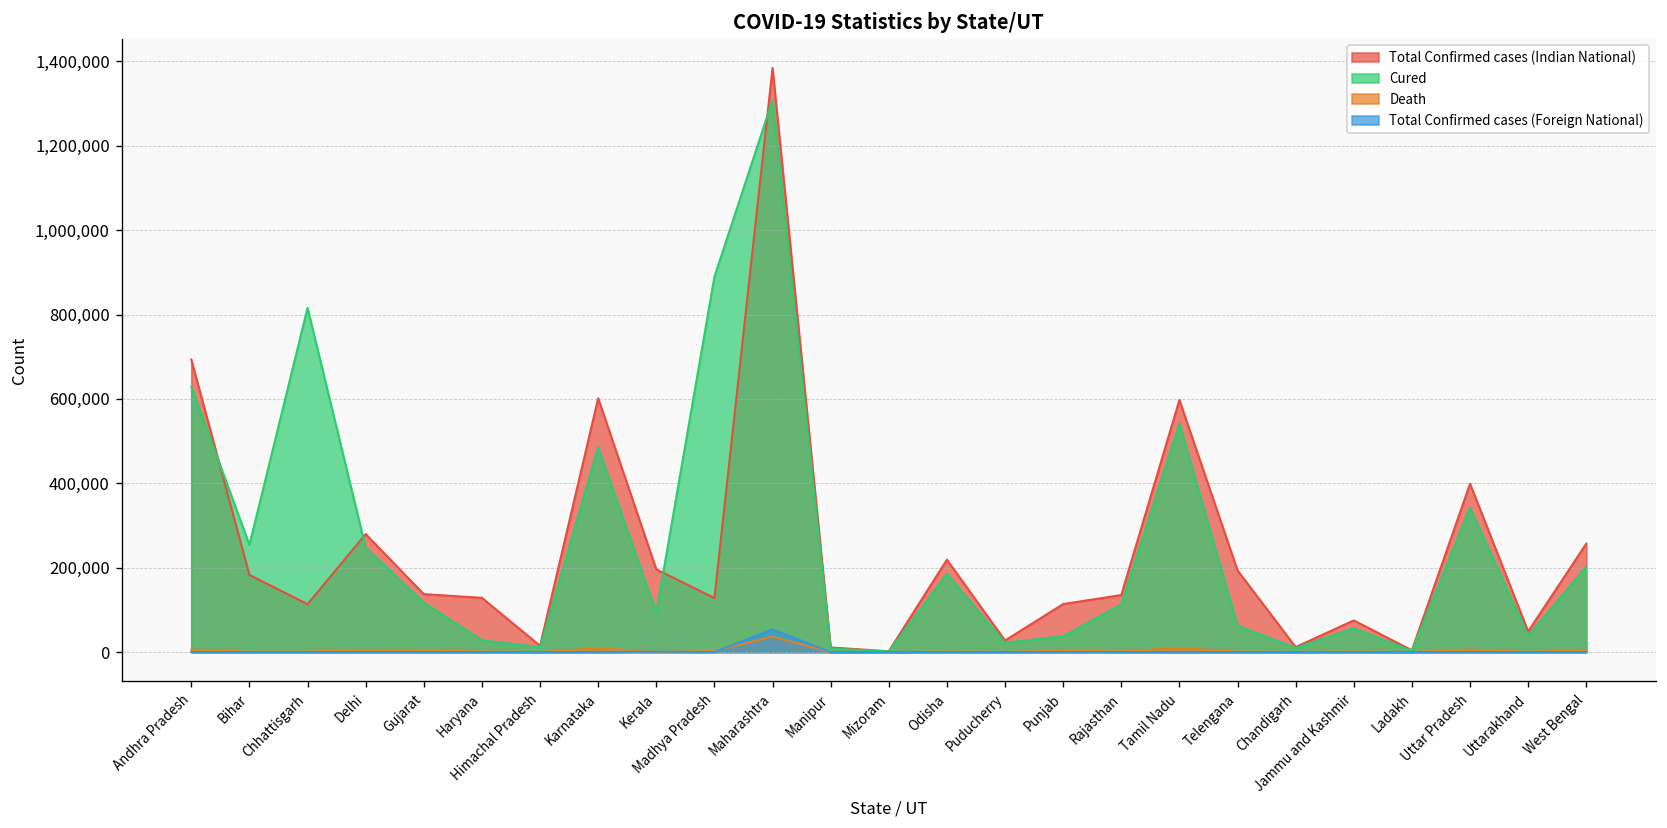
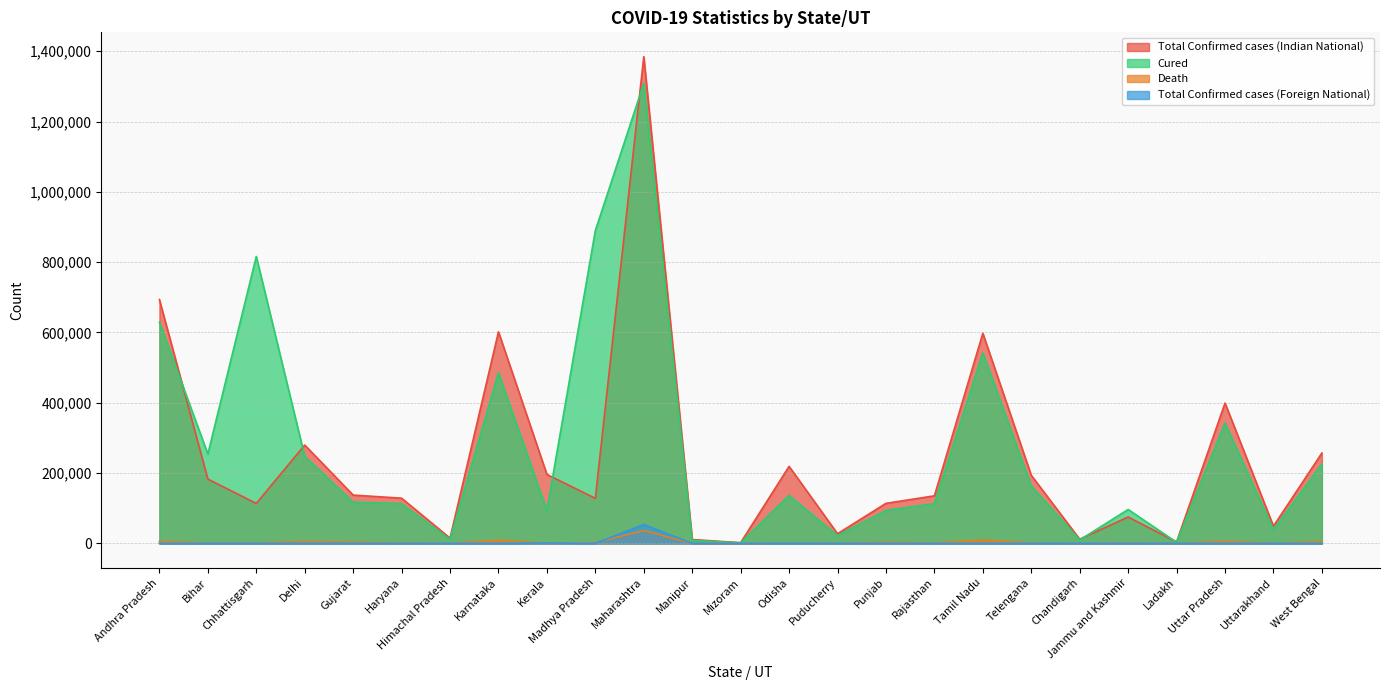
  {
    "Cured": {
      "Andhra Pradesh": "630,000",
      "Bihar": "250,000",
      "Chhattisgarh": "820,000",
      "Delhi": "250,000",
      "Gujarat": "120,000",
-     "Haryana": "30,000",
+     "Haryana": "110,000",
      "Karnataka": "490,000",
      "Kerala": "90,000",
      "Madhya Pradesh": "890,000",
      "Maharashtra": "1,310,000",
-     "Odisha": "190,000",
-     "Punjab": "40,000",
+     "Odisha": "140,000",
+     "Punjab": "90,000",
      "Rajasthan": "110,000",
      "Tamil Nadu": "540,000",
-     "Telengana": "60,000",
-     "Jammu and Kashmir": "60,000",
+     "Telengana": "160,000",
+     "Jammu and Kashmir": "100,000",
      "Uttar Pradesh": "340,000",
      "Uttarakhand": "40,000",
-     "West Bengal": "200,000"
+     "West Bengal": "230,000"
    },
    "Total Confirmed cases (Foreign National)": {
      "Karnataka": "0",
      "Maharashtra": "50,000",
      "Tamil Nadu": "0"
    }
  }
